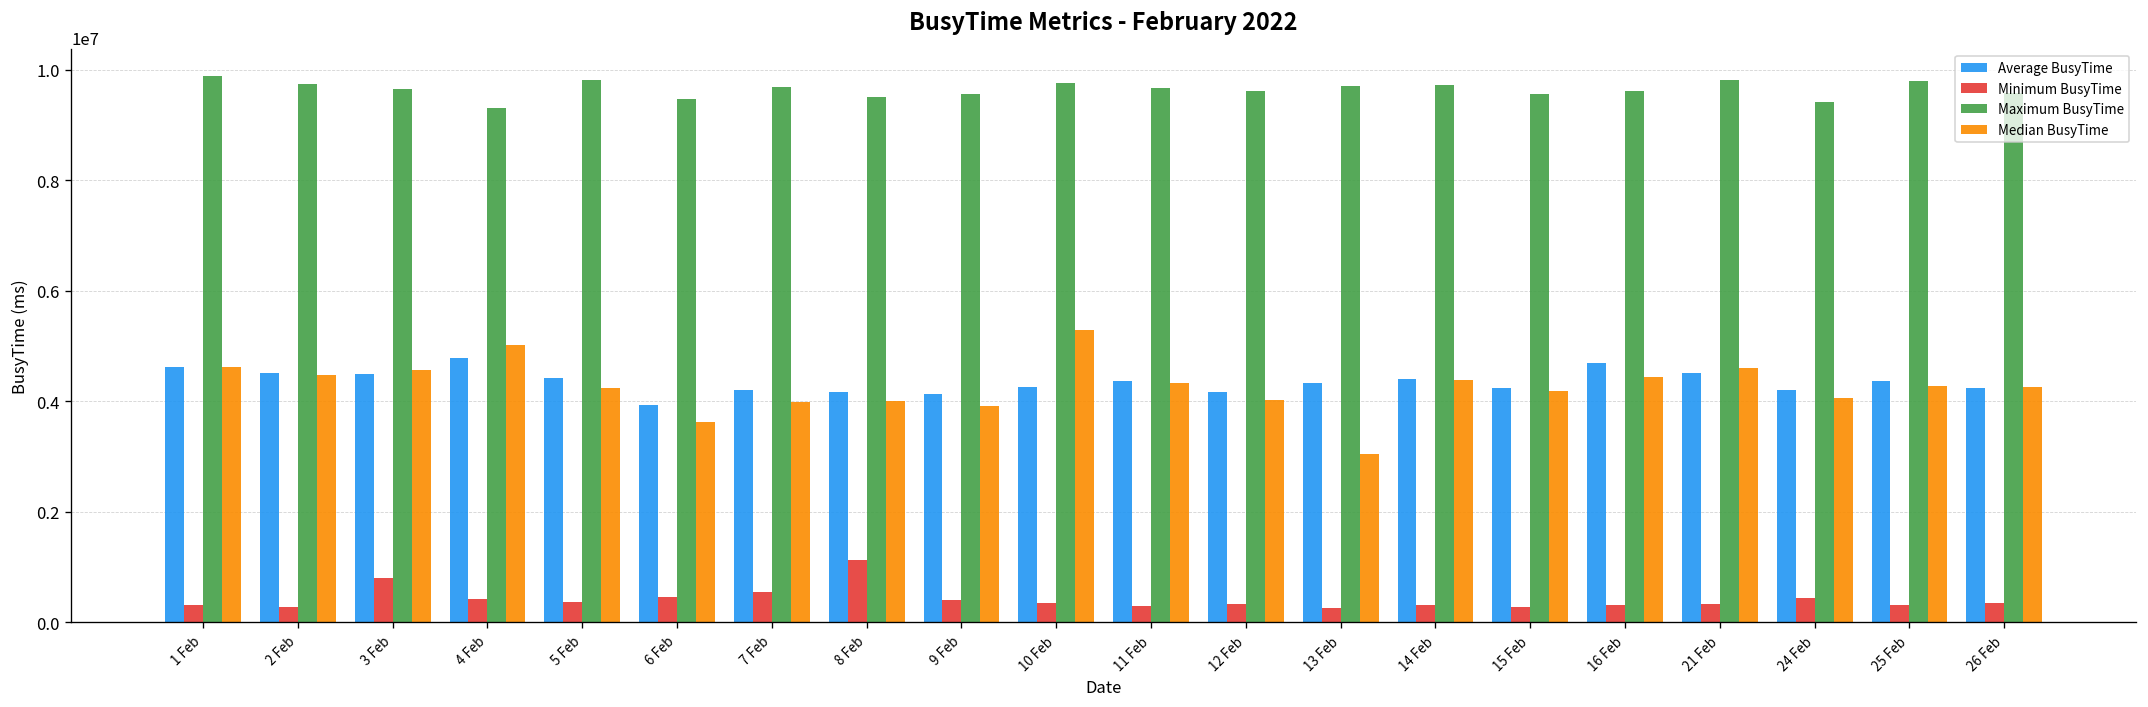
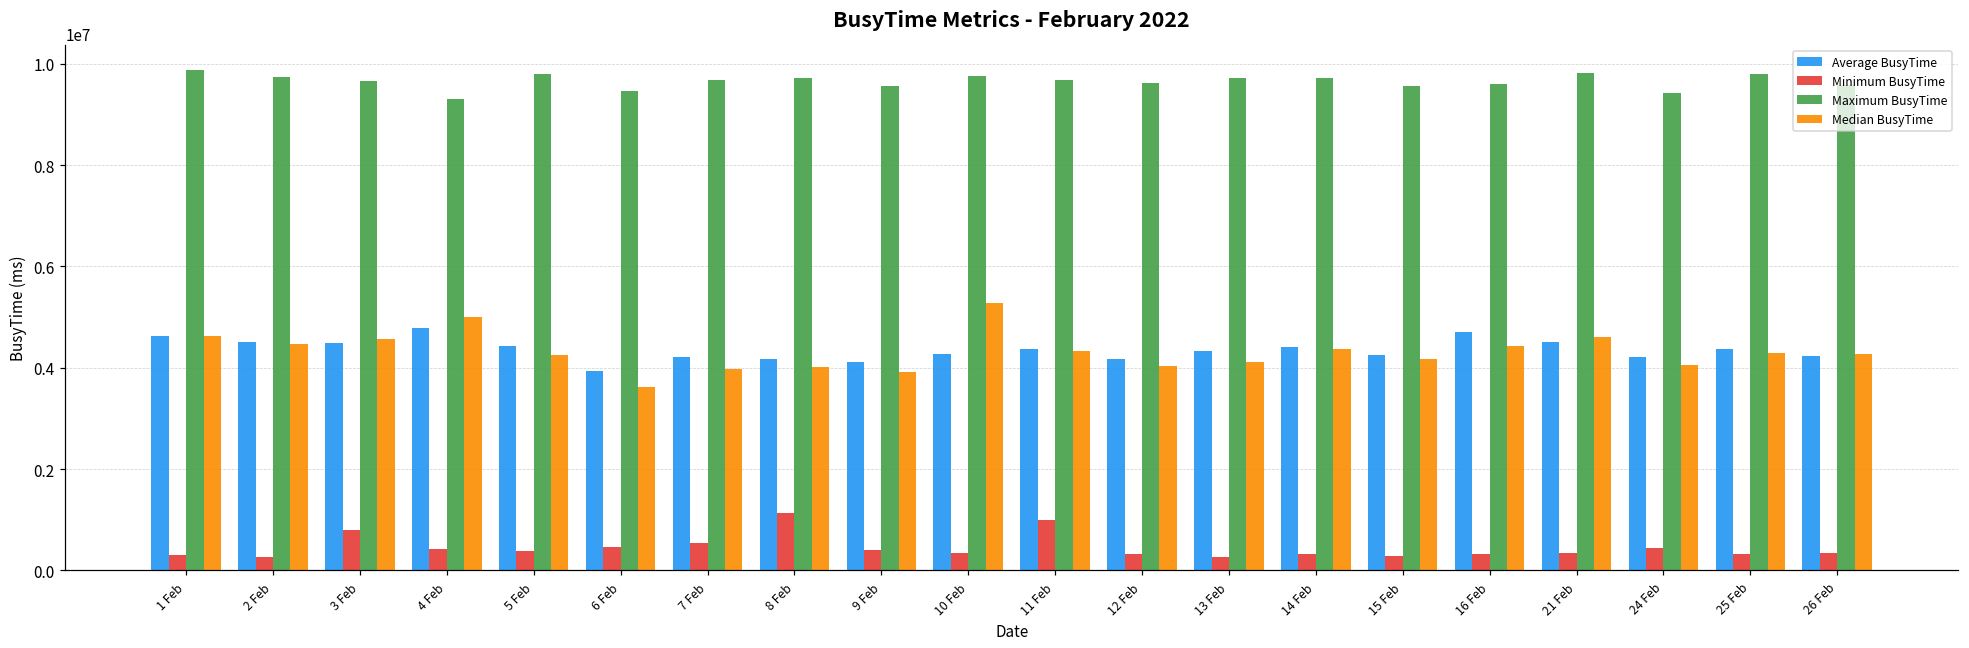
  {
    "Average BusyTime": {
      "1 Feb": 4600000,
      "2 Feb": 4500000,
      "3 Feb": 4500000,
      "4 Feb": 4800000,
      "5 Feb": 4400000,
      "6 Feb": 3900000,
      "7 Feb": 4200000,
      "8 Feb": 4200000,
      "9 Feb": 4100000,
      "10 Feb": 4300000,
      "11 Feb": 4400000,
      "12 Feb": 4200000,
      "13 Feb": 4300000,
      "14 Feb": 4400000,
      "15 Feb": 4200000,
      "16 Feb": 4700000,
      "21 Feb": 4500000,
      "24 Feb": 4200000,
      "25 Feb": 4400000,
      "26 Feb": 4200000
    },
    "Minimum BusyTime": {
      "1 Feb": 300000,
      "2 Feb": 300000,
      "3 Feb": 800000,
      "4 Feb": 400000,
      "5 Feb": 400000,
      "6 Feb": 500000,
      "7 Feb": 500000,
      "8 Feb": 1100000,
      "9 Feb": 400000,
      "10 Feb": 300000,
-     "11 Feb": 300000,
+     "11 Feb": 1000000,
      "12 Feb": 300000,
      "13 Feb": 300000,
      "14 Feb": 300000,
      "15 Feb": 300000,
      "16 Feb": 300000,
      "21 Feb": 300000,
      "24 Feb": 400000,
      "25 Feb": 300000,
      "26 Feb": 400000
    },
    "Maximum BusyTime": {
      "1 Feb": 9900000,
      "2 Feb": 9700000,
      "3 Feb": 9700000,
      "4 Feb": 9300000,
      "5 Feb": 9800000,
      "6 Feb": 9500000,
      "7 Feb": 9700000,
-     "8 Feb": 9500000,
+     "8 Feb": 9700000,
      "9 Feb": 9600000,
      "10 Feb": 9800000,
      "11 Feb": 9700000,
      "12 Feb": 9600000,
      "13 Feb": 9700000,
      "14 Feb": 9700000,
      "15 Feb": 9600000,
      "16 Feb": 9600000,
      "21 Feb": 9800000,
      "24 Feb": 9400000,
      "25 Feb": 9800000
    },
    "Median BusyTime": {
      "1 Feb": 4600000,
      "2 Feb": 4500000,
      "3 Feb": 4600000,
      "4 Feb": 5000000,
      "5 Feb": 4200000,
      "6 Feb": 3600000,
      "7 Feb": 4000000,
      "8 Feb": 4000000,
      "9 Feb": 3900000,
      "10 Feb": 5300000,
      "11 Feb": 4300000,
      "12 Feb": 4000000,
-     "13 Feb": 3000000,
+     "13 Feb": 4100000,
      "14 Feb": 4400000,
      "15 Feb": 4200000,
      "16 Feb": 4400000,
      "21 Feb": 4600000,
      "24 Feb": 4100000,
      "25 Feb": 4300000,
      "26 Feb": 4300000
    }
  }
